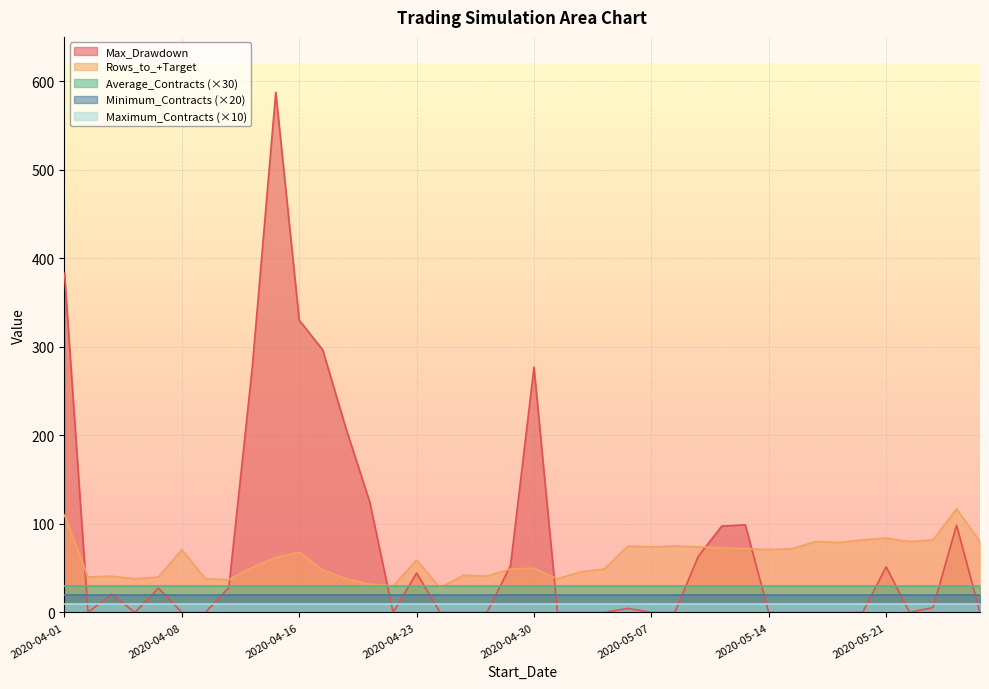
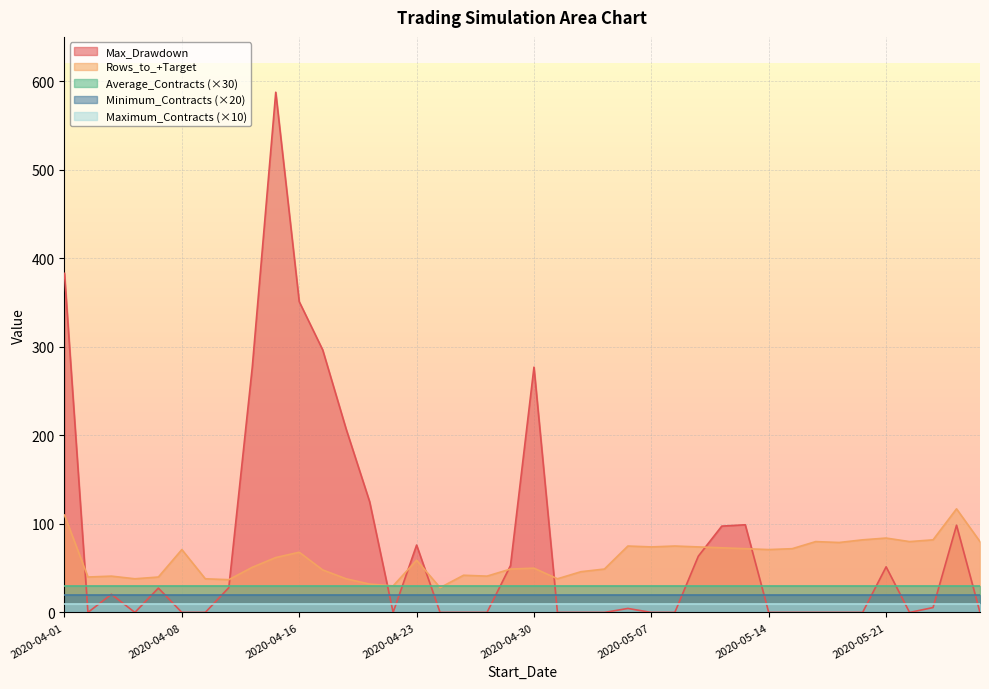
  {
    "Max_Drawdown": {
      "2020-04-01": 380,
      "2020-04-08": 0,
-     "2020-04-16": 330,
-     "2020-04-23": 40,
+     "2020-04-16": 350,
+     "2020-04-23": 80,
      "2020-04-30": 280,
      "2020-05-07": 0,
      "2020-05-14": 0,
      "2020-05-21": 50
    },
    "Rows_to_+Target": {
      "2020-04-01": 110,
      "2020-04-08": 70,
      "2020-04-16": 70,
      "2020-04-23": 60,
      "2020-04-30": 50,
      "2020-05-07": 70,
      "2020-05-14": 70,
      "2020-05-21": 80
    },
    "Maximum_Contracts (×10)": {
      "2020-04-01": 10,
      "2020-04-08": 10,
      "2020-04-16": 10,
      "2020-04-23": 10,
      "2020-04-30": 10,
      "2020-05-07": 10,
      "2020-05-14": 10,
      "2020-05-21": 10
    }
  }
